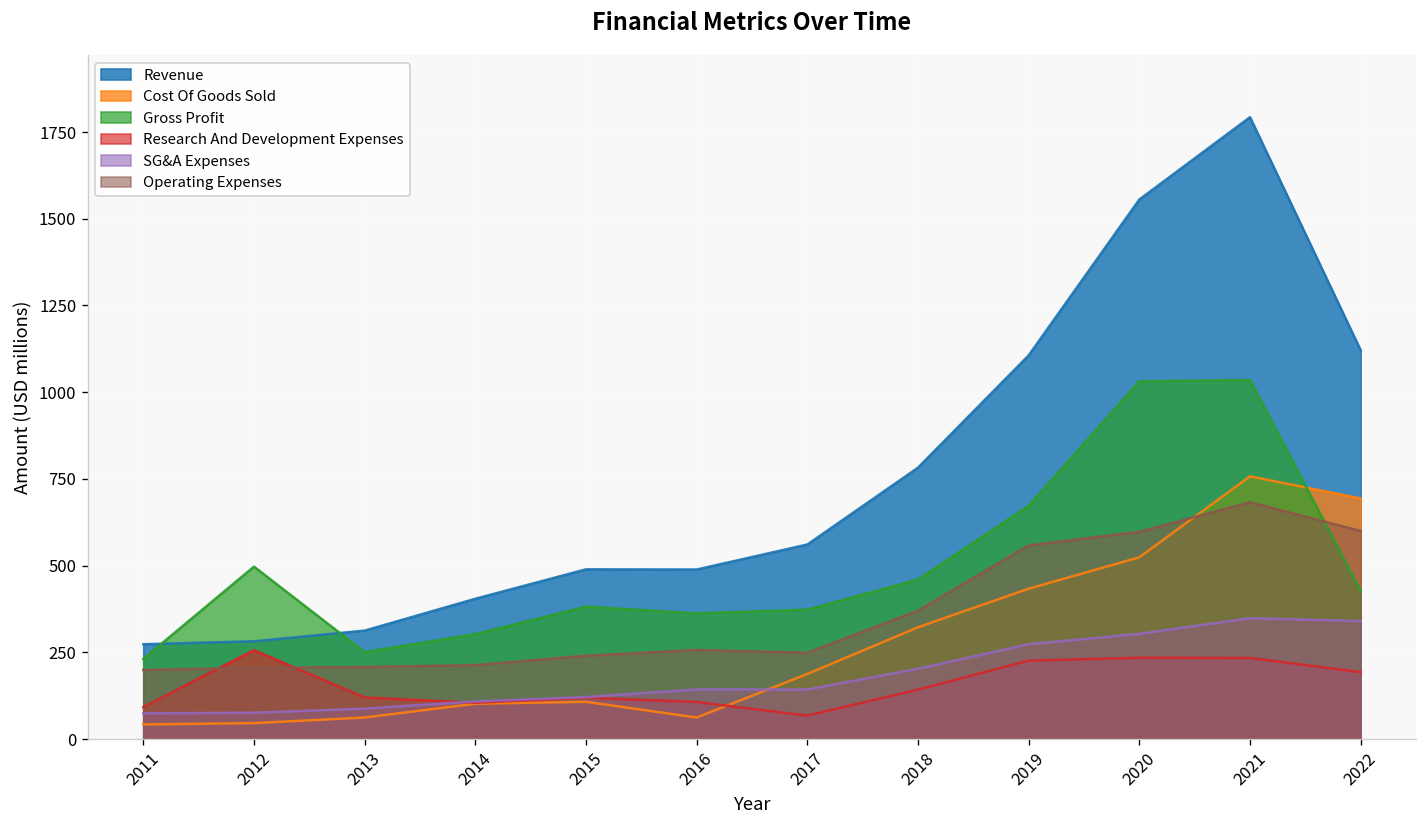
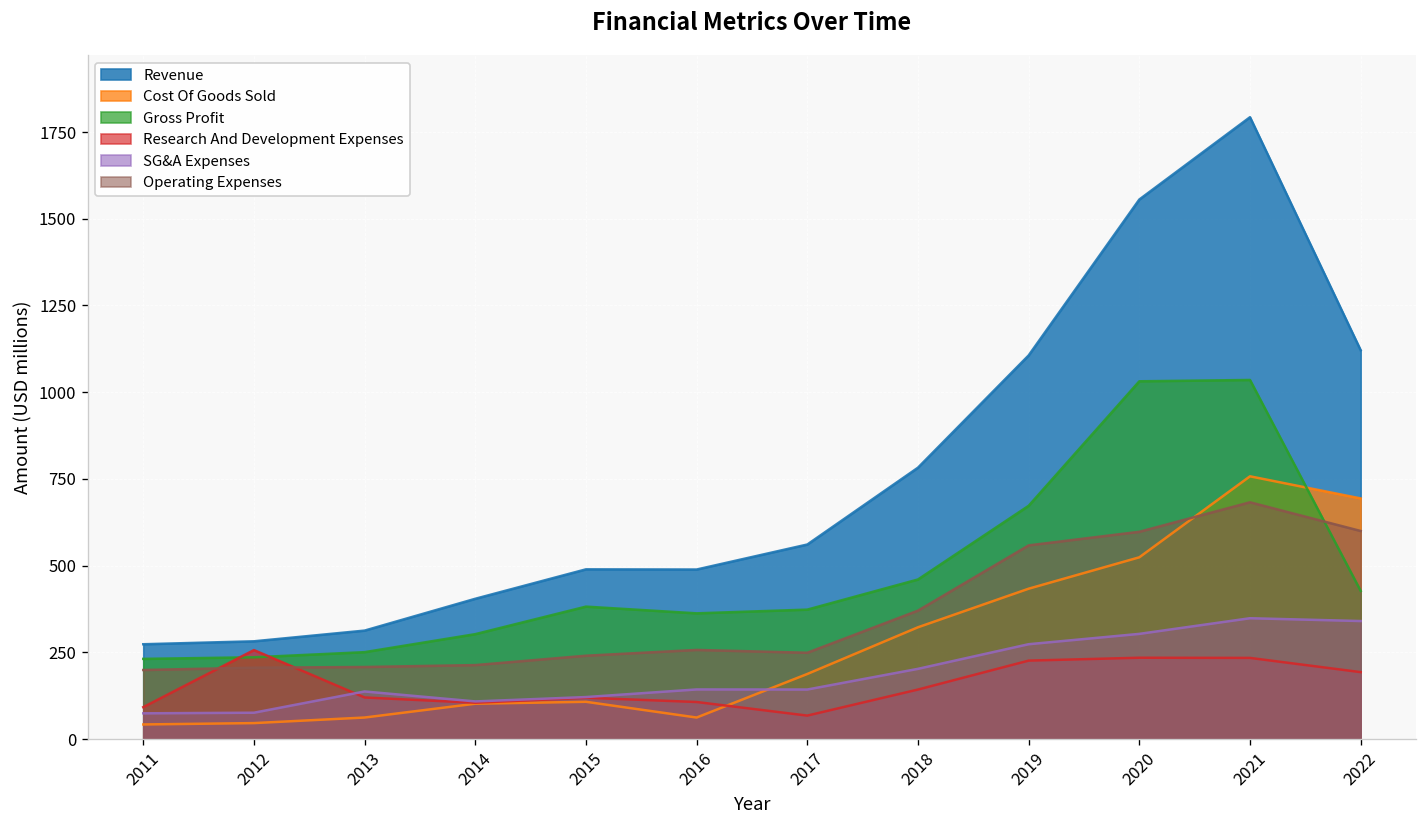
  {
    "Revenue": {
      "2011": 270,
      "2012": 280,
      "2013": 310,
      "2014": 400,
      "2015": 490,
      "2016": 490,
      "2017": 560,
      "2018": 780,
      "2019": 1110,
      "2020": 1560,
      "2021": 1790,
      "2022": 1120
    },
    "Cost Of Goods Sold": {
      "2011": 40,
      "2012": 50,
      "2013": 60,
      "2015": 110,
      "2016": 60,
      "2017": 190,
      "2018": 320,
      "2019": 430,
      "2020": 520,
      "2021": 760,
      "2022": 690
    },
    "Gross Profit": {
      "2011": 230,
-     "2012": 500,
+     "2012": 240,
      "2013": 250,
      "2014": 300,
      "2015": 380,
      "2016": 360,
      "2017": 370,
      "2018": 460,
      "2019": 670,
      "2020": 1030,
      "2021": 1040,
      "2022": 430
    },
    "Research And Development Expenses": {
      "2011": 90,
      "2012": 260,
      "2013": 120,
      "2016": 110,
      "2017": 70,
      "2018": 140,
      "2019": 230,
      "2020": 230,
      "2021": 230,
      "2022": 190
    },
    "SG&A Expenses": {
      "2011": 70,
      "2012": 80,
-     "2013": 90,
+     "2013": 140,
      "2016": 140,
      "2017": 140,
      "2018": 200,
      "2019": 270,
      "2020": 300,
      "2021": 350,
      "2022": 340
    },
    "Operating Expenses": {
      "2011": 200,
      "2012": 210,
      "2013": 210,
      "2014": 210,
      "2015": 240,
      "2016": 260,
      "2017": 250,
      "2018": 370,
      "2019": 560,
      "2020": 600,
      "2021": 680,
      "2022": 600
    }
  }
